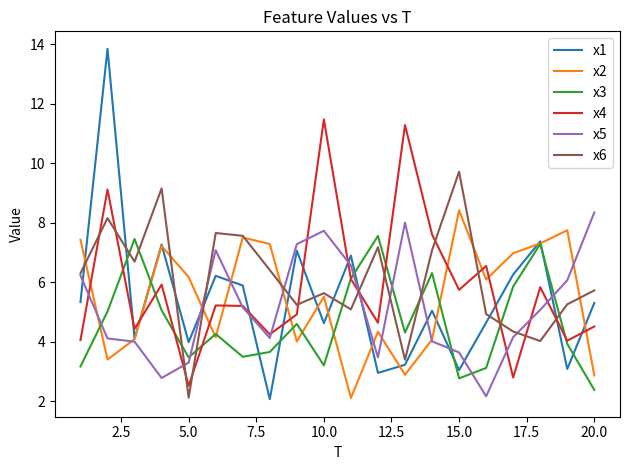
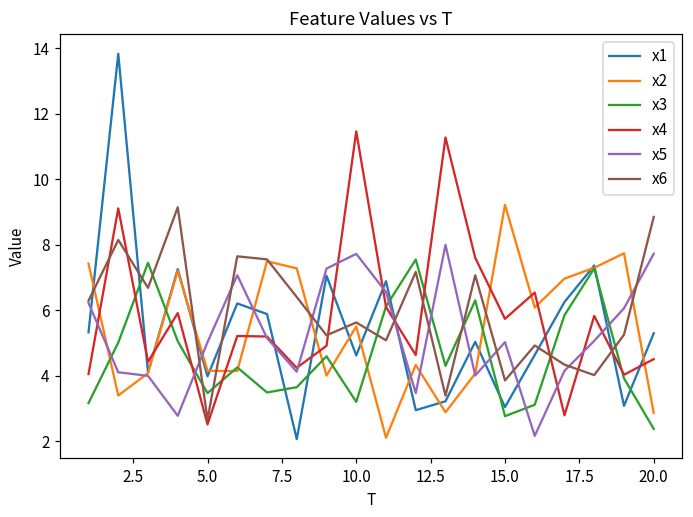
  {
    "x1": {
      "5.0": 4.0,
      "10.0": 4.6,
      "15.0": 3.0,
      "20.0": 5.3
    },
    "x2": {
-     "5.0": 6.2,
+     "5.0": 4.2,
      "10.0": 5.5,
-     "15.0": 8.4,
+     "15.0": 9.2,
      "20.0": 2.9
    },
    "x3": {
      "5.0": 3.5,
      "10.0": 3.2,
      "15.0": 2.8,
      "20.0": 2.4
    },
    "x4": {
      "5.0": 2.5,
      "10.0": 11.5,
      "15.0": 5.7,
      "20.0": 4.5
    },
    "x5": {
-     "5.0": 3.3,
+     "5.0": 5.0,
      "10.0": 7.7,
-     "15.0": 3.6,
-     "20.0": 8.3
+     "15.0": 5.0,
+     "20.0": 7.7
    },
    "x6": {
-     "5.0": 2.1,
+     "5.0": 2.7,
      "10.0": 5.6,
-     "15.0": 9.7,
-     "20.0": 5.7
+     "15.0": 3.9,
+     "20.0": 8.9
    }
  }
